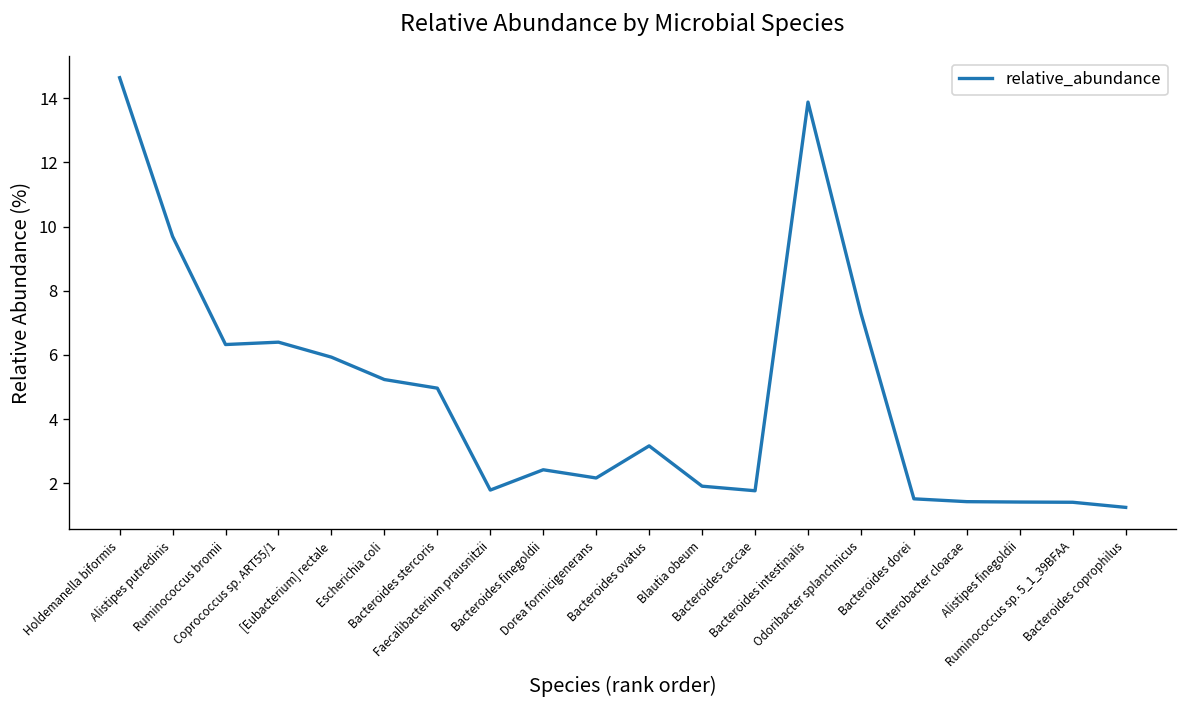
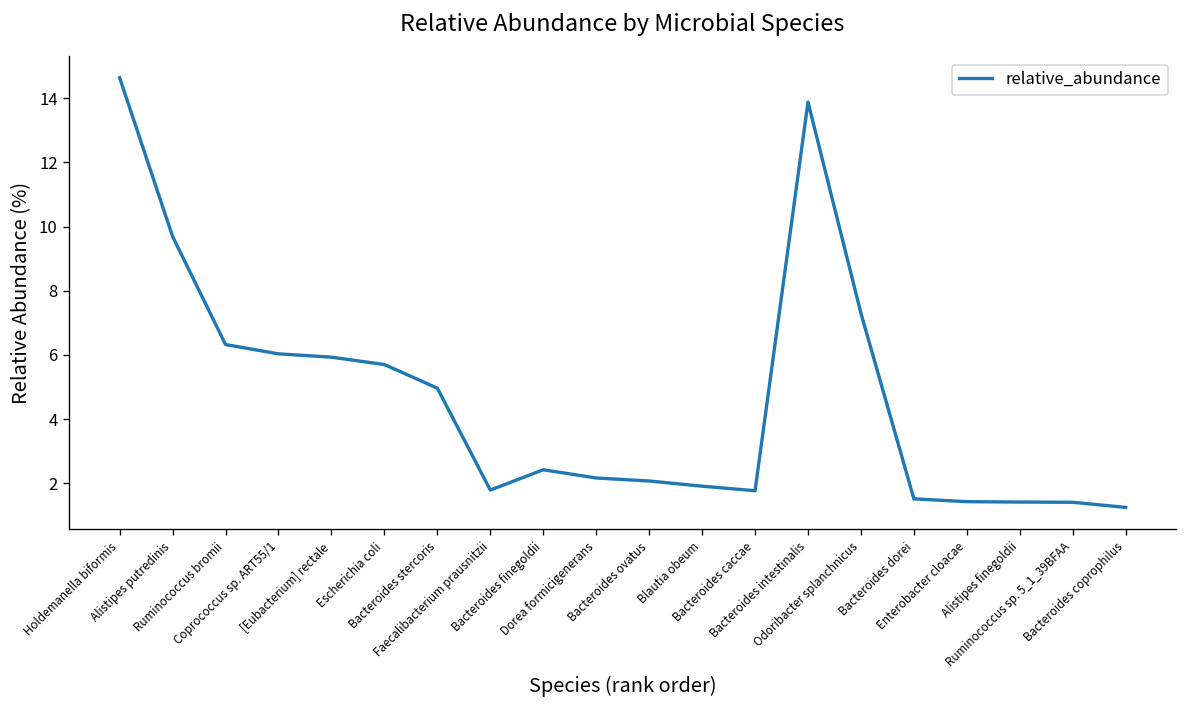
  {
    "Holdemanella biformis": 14.6,
    "Alistipes putredinis": 9.7,
    "Ruminococcus bromii": 6.3,
-   "Coprococcus sp. ART55/1": 6.4,
+   "Coprococcus sp. ART55/1": 6.0,
    "[Eubacterium] rectale": 5.9,
-   "Escherichia coli": 5.2,
+   "Escherichia coli": 5.7,
    "Bacteroides stercoris": 5.0,
    "Faecalibacterium prausnitzii": 1.8,
    "Bacteroides finegoldii": 2.4,
    "Dorea formicigenerans": 2.2,
-   "Bacteroides ovatus": 3.2,
+   "Bacteroides ovatus": 2.1,
    "Blautia obeum": 1.9,
    "Bacteroides caccae": 1.8,
    "Bacteroides intestinalis": 13.9,
    "Odoribacter splanchnicus": 7.3,
    "Bacteroides dorei": 1.5,
    "Enterobacter cloacae": 1.4,
    "Alistipes finegoldii": 1.4,
    "Ruminococcus sp. 5_1_39BFAA": 1.4,
    "Bacteroides coprophilus": 1.2
  }
